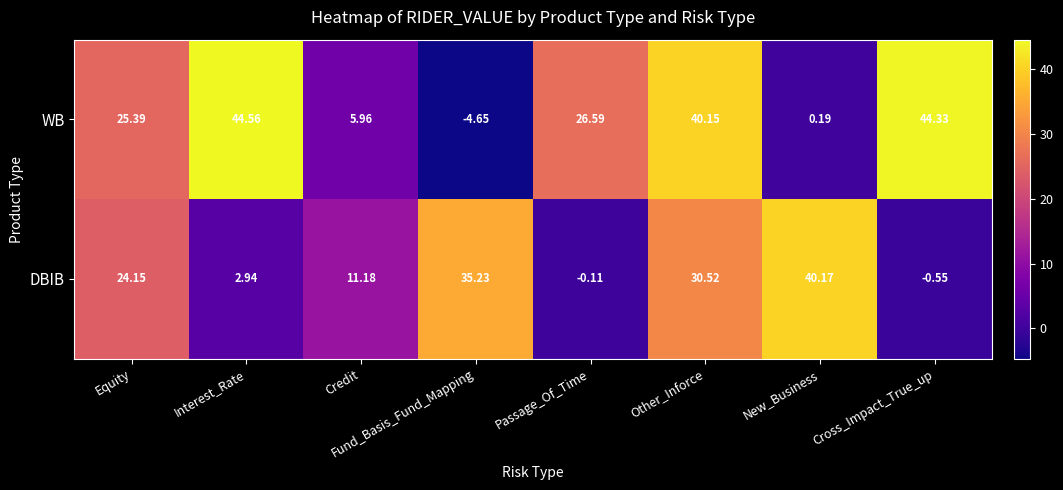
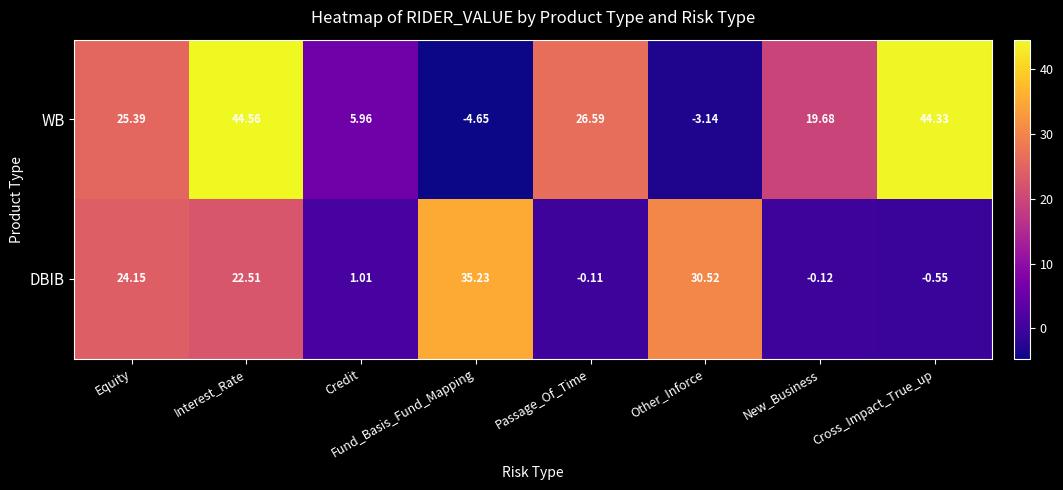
  {
    "WB": {
      "Equity": 25.39,
      "Interest_Rate": 44.56,
      "Credit": 5.96,
      "Fund_Basis_Fund_Mapping": -4.65,
      "Passage_Of_Time": 26.59,
-     "Other_Inforce": 40.15,
-     "New_Business": 0.19,
+     "Other_Inforce": -3.14,
+     "New_Business": 19.68,
      "Cross_Impact_True_up": 44.33
    },
    "DBIB": {
      "Equity": 24.15,
-     "Interest_Rate": 2.94,
-     "Credit": 11.18,
+     "Interest_Rate": 22.51,
+     "Credit": 1.01,
      "Fund_Basis_Fund_Mapping": 35.23,
      "Passage_Of_Time": -0.11,
      "Other_Inforce": 30.52,
-     "New_Business": 40.17,
+     "New_Business": -0.12,
      "Cross_Impact_True_up": -0.55
    }
  }
